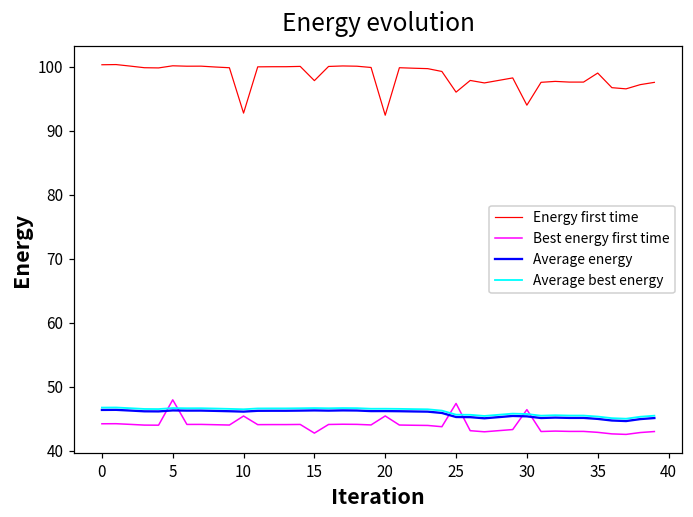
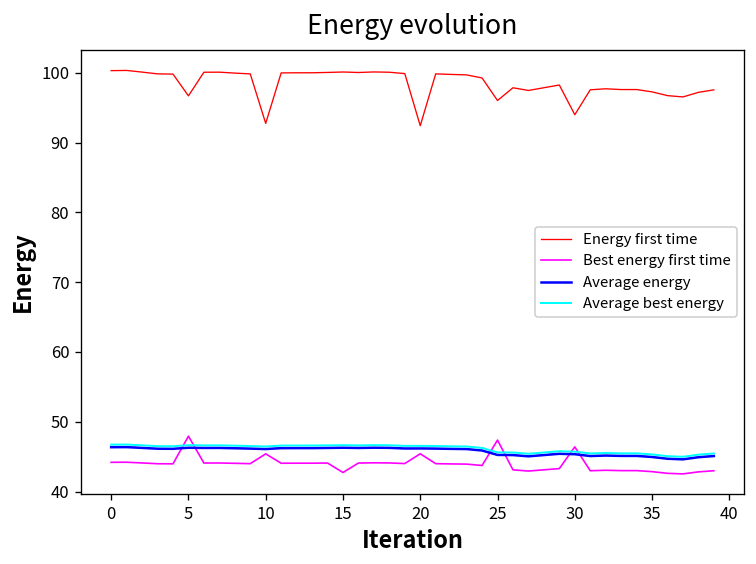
  {
    "Energy first time": {
      "0": 100,
-     "5": 100,
+     "5": 97,
      "10": 93,
-     "15": 98,
+     "15": 100,
      "20": 92,
      "25": 96,
      "30": 94,
-     "35": 99
+     "35": 97
    },
    "Best energy first time": {
      "0": 44,
      "5": 48,
      "10": 45,
      "15": 43,
      "20": 45,
      "25": 47,
      "30": 46,
      "35": 43
    }
  }
